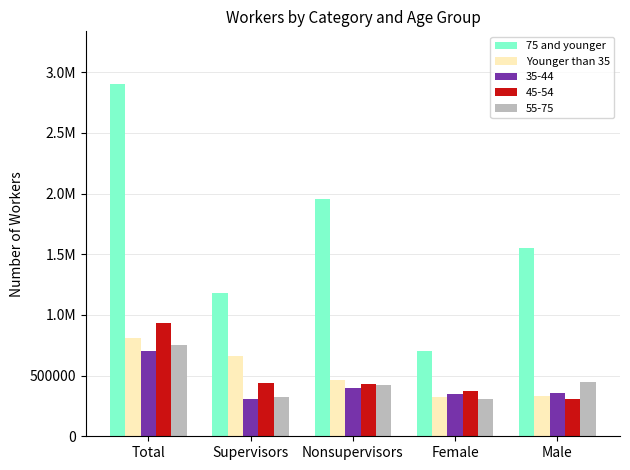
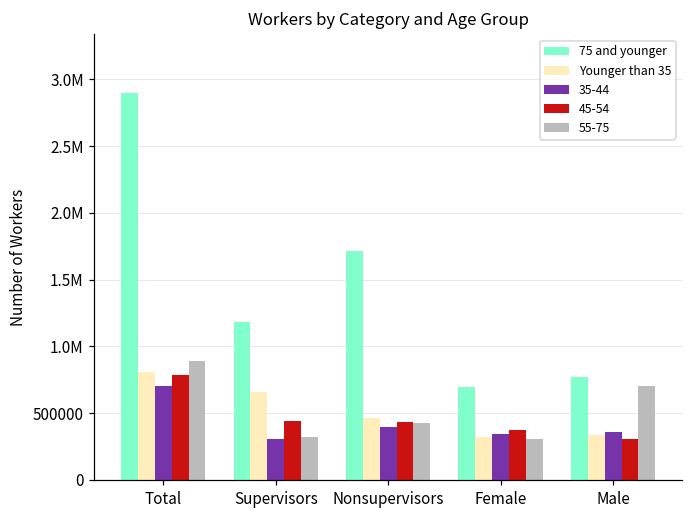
  {
    "75 and younger": {
      "Total": 2900000,
      "Supervisors": 1180000,
-     "Nonsupervisors": 1950000,
+     "Nonsupervisors": 1720000,
      "Female": 700000,
-     "Male": 1560000
+     "Male": 770000
    },
    "Younger than 35": {
      "Total": 810000,
      "Supervisors": 660000,
      "Nonsupervisors": 460000,
      "Female": 330000,
      "Male": 340000
    },
    "35-44": {
      "Total": 710000,
      "Supervisors": 310000,
      "Nonsupervisors": 400000,
      "Female": 350000,
      "Male": 360000
    },
    "45-54": {
-     "Total": 930000,
+     "Total": 780000,
      "Supervisors": 440000,
      "Nonsupervisors": 430000,
      "Female": 370000,
      "Male": 300000
    },
    "55-75": {
-     "Total": 750000,
+     "Total": 890000,
      "Supervisors": 330000,
      "Nonsupervisors": 430000,
      "Female": 300000,
-     "Male": 450000
+     "Male": 700000
    }
  }
